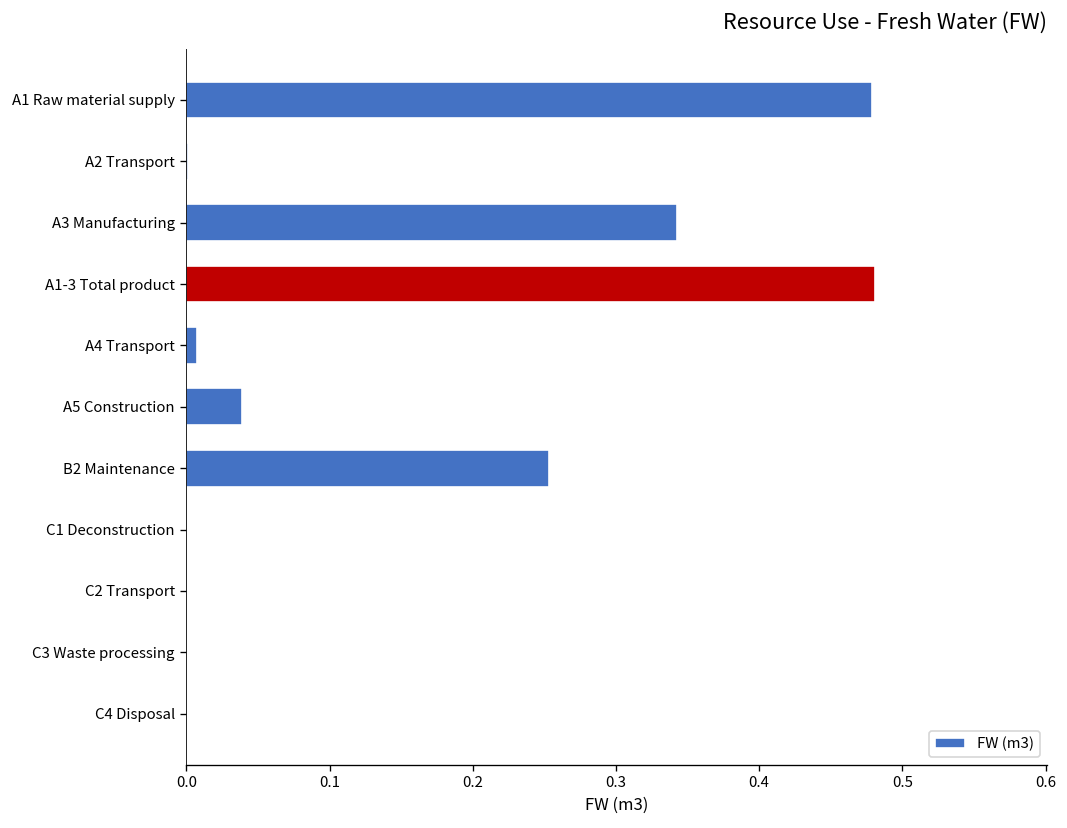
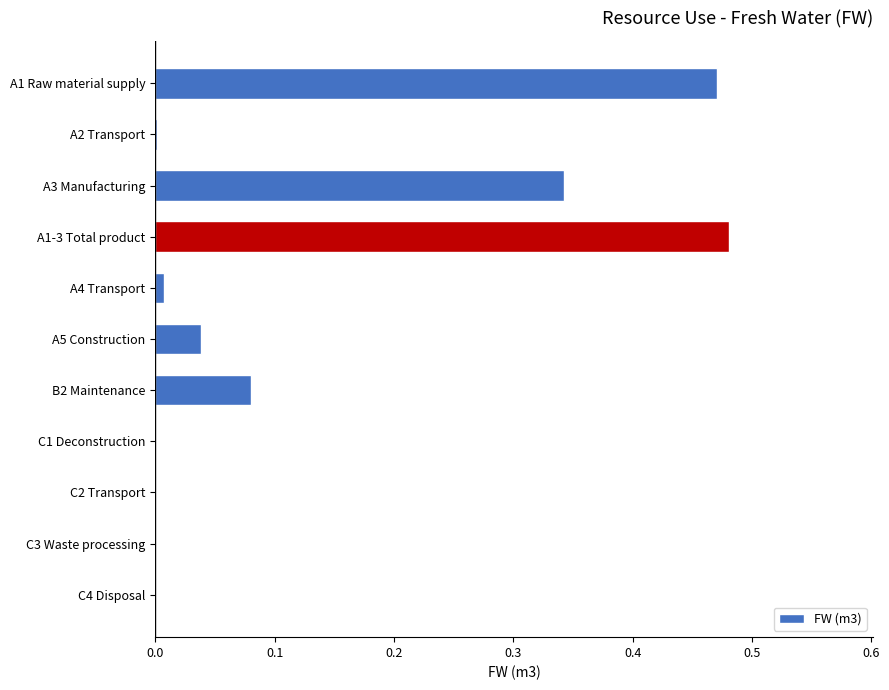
  {
-   "A1 Raw material supply": 0.479,
+   "A1 Raw material supply": 0.471,
    "A3 Manufacturing": 0.342,
    "A1-3 Total product": 0.481,
    "A4 Transport": 0.007,
    "A5 Construction": 0.039,
-   "B2 Maintenance": 0.254,
+   "B2 Maintenance": 0.080,
    "C3 Waste processing": 0.000
  }
